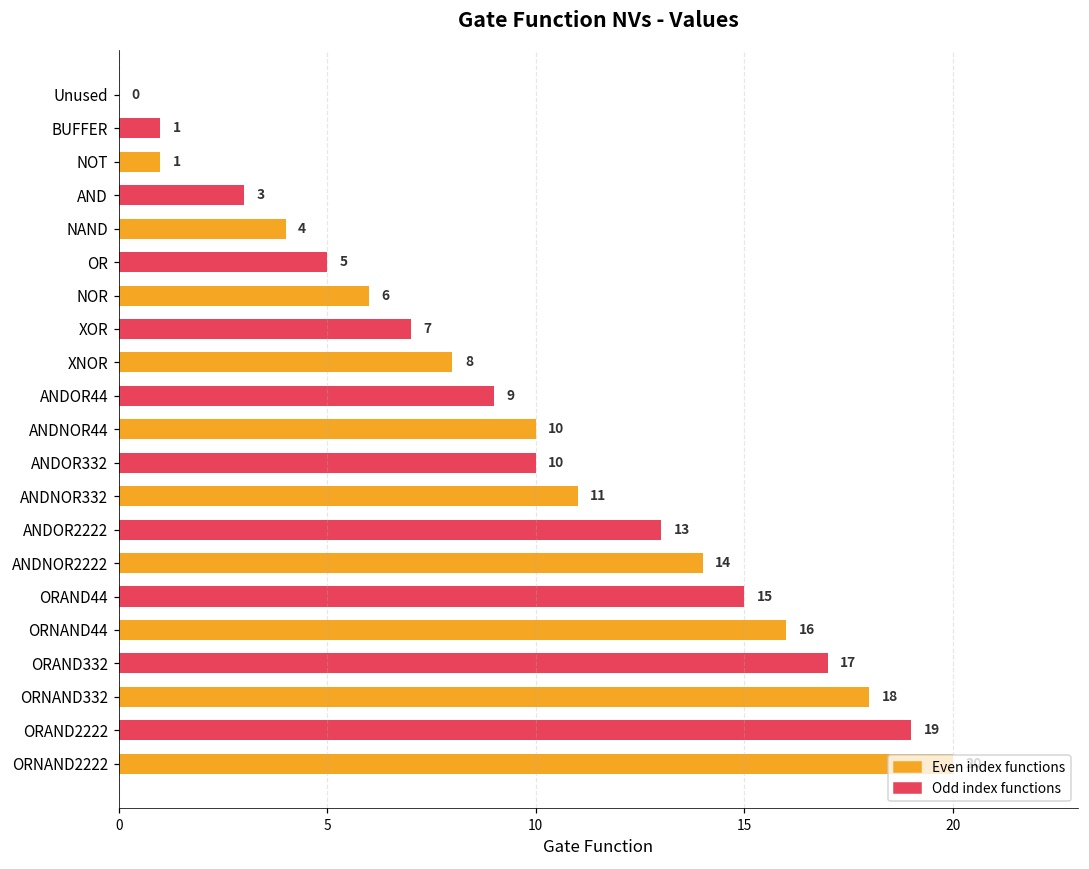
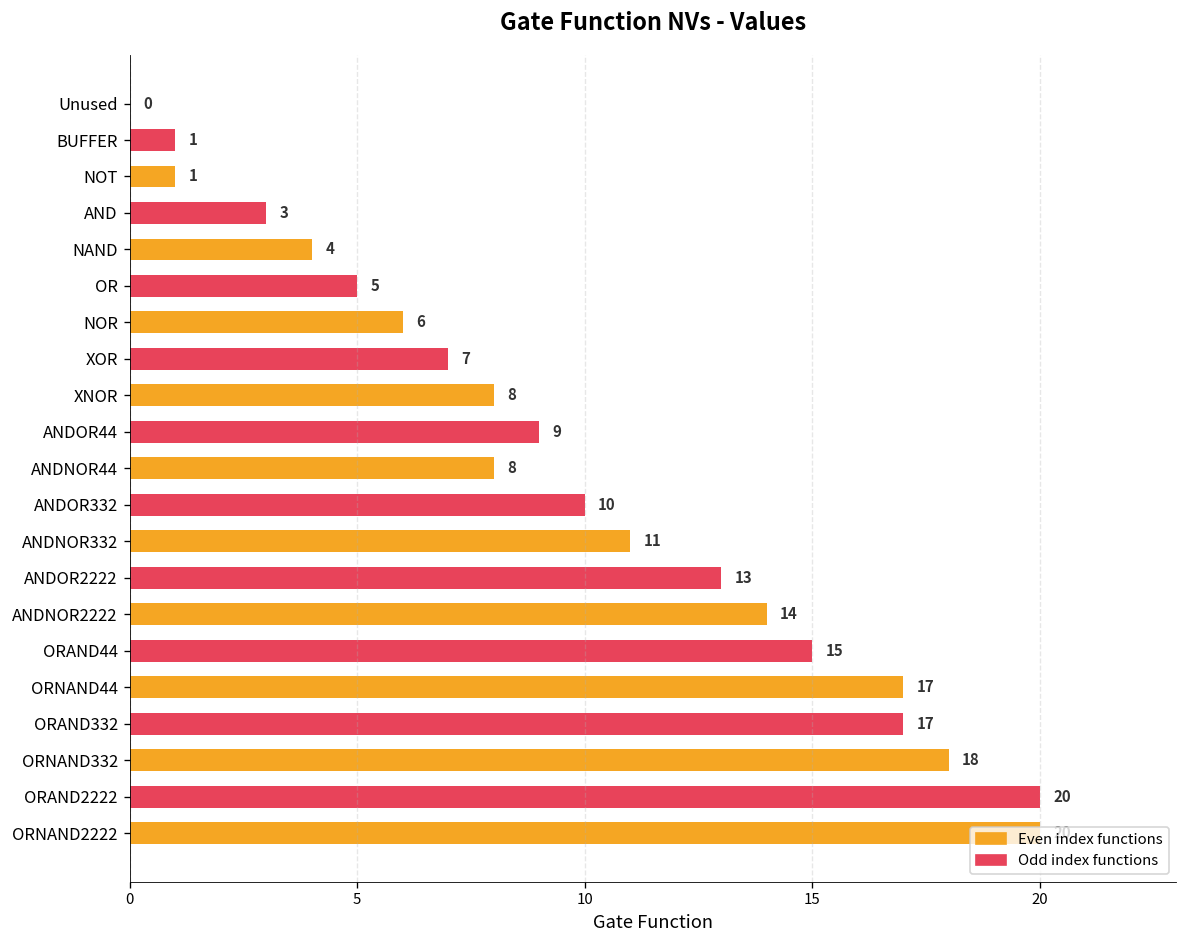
  {
    "Unused": 0,
    "BUFFER": 1,
    "NOT": 1,
    "AND": 3,
    "NAND": 4,
    "OR": 5,
    "NOR": 6,
    "XOR": 7,
    "XNOR": 8,
    "ANDOR44": 9,
-   "ANDNOR44": 10,
+   "ANDNOR44": 8,
    "ANDOR332": 10,
    "ANDNOR332": 11,
    "ANDOR2222": 13,
    "ANDNOR2222": 14,
    "ORAND44": 15,
-   "ORNAND44": 16,
+   "ORNAND44": 17,
    "ORAND332": 17,
    "ORNAND332": 18,
-   "ORAND2222": 19
+   "ORAND2222": 20
  }
